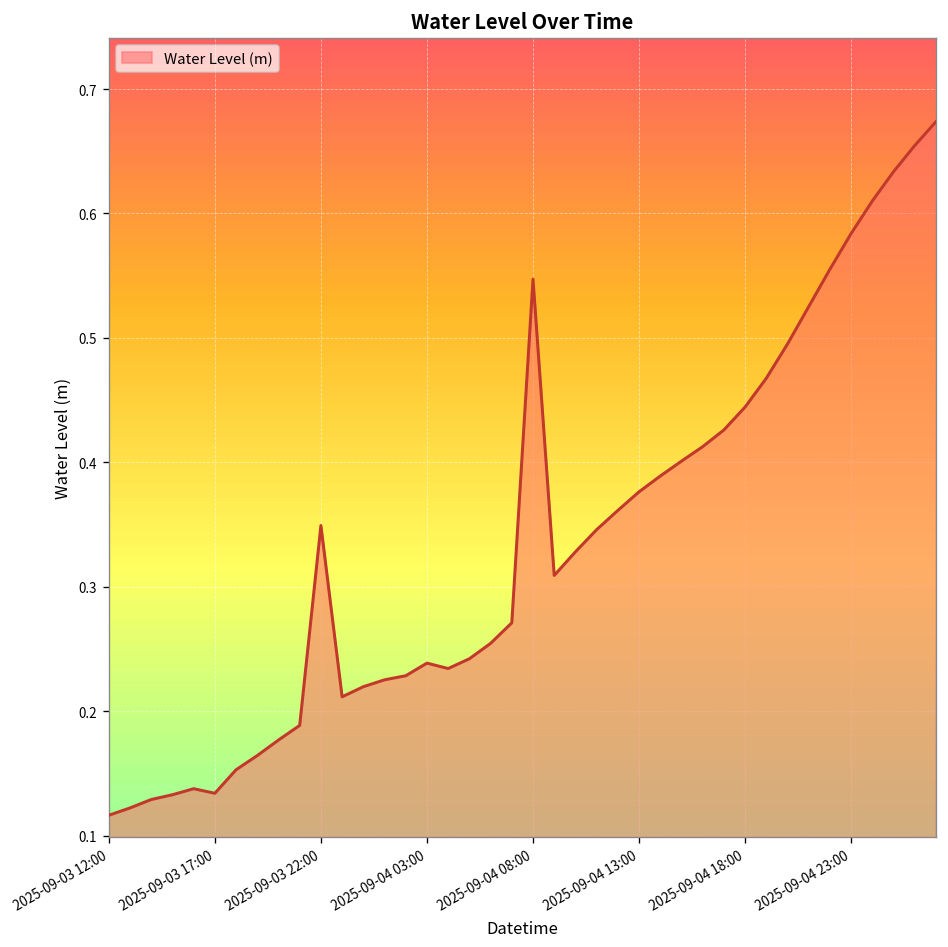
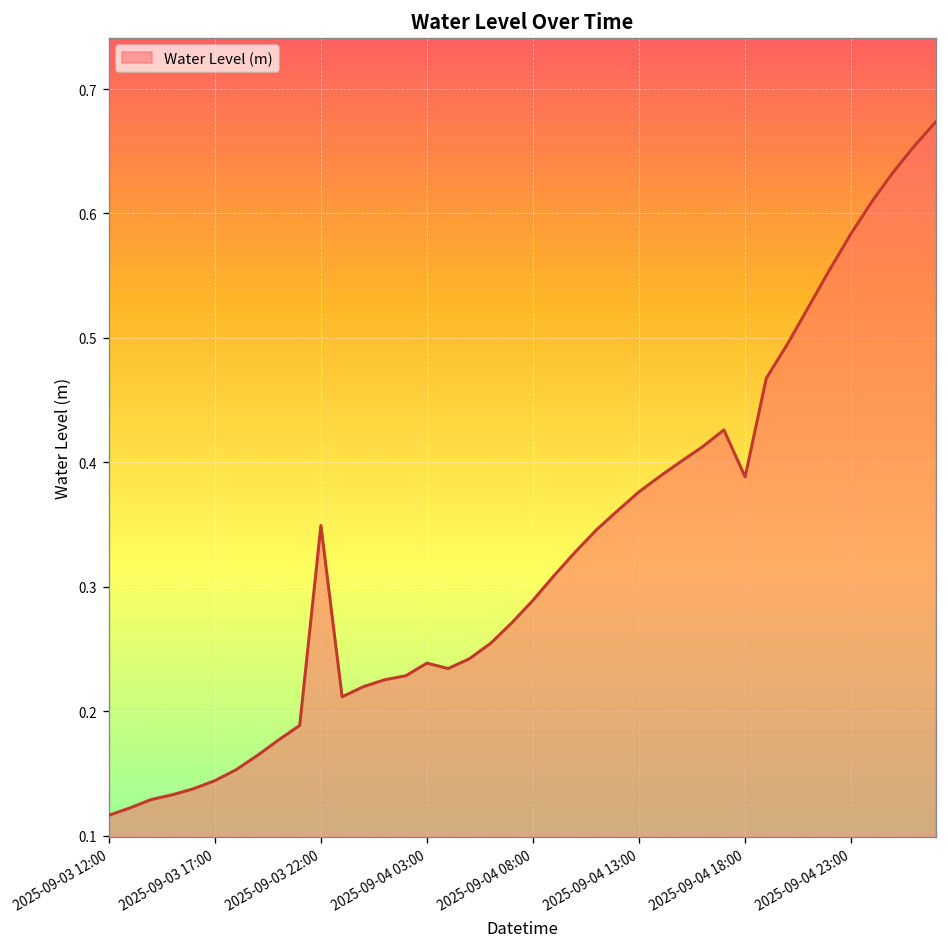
  {
    "2025-09-03 12:00": 0.116,
-   "2025-09-03 17:00": 0.134,
+   "2025-09-03 17:00": 0.144,
    "2025-09-03 22:00": 0.349,
    "2025-09-04 03:00": 0.239,
-   "2025-09-04 08:00": 0.547,
+   "2025-09-04 08:00": 0.289,
    "2025-09-04 13:00": 0.376,
-   "2025-09-04 18:00": 0.444,
+   "2025-09-04 18:00": 0.388,
    "2025-09-04 23:00": 0.584
  }
